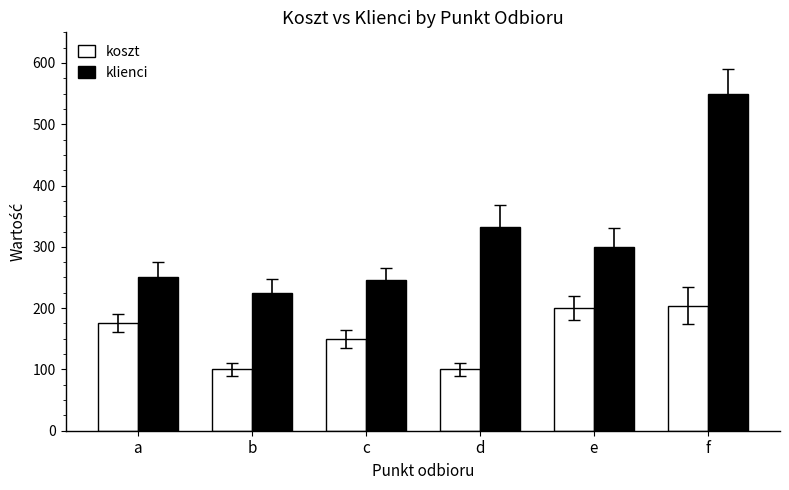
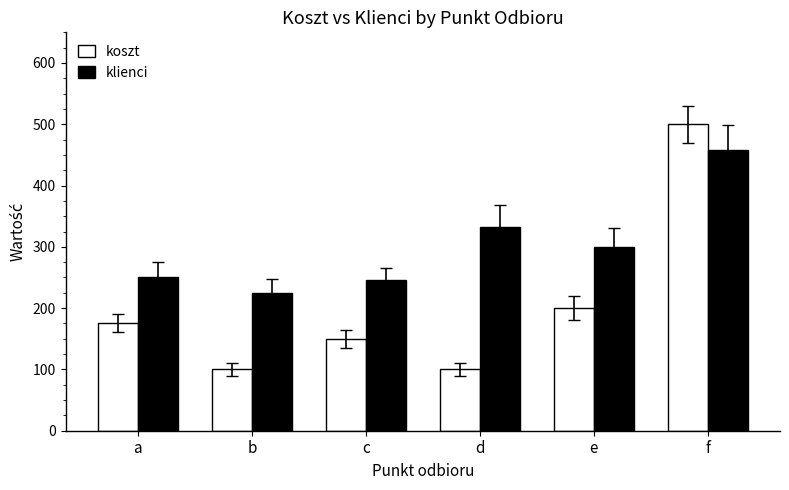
  {
    "koszt": {
      "a": 180,
      "b": 100,
      "c": 150,
      "d": 100,
      "e": 200,
-     "f": 200
+     "f": 500
    },
    "klienci": {
      "a": 250,
      "b": 230,
      "c": 250,
      "d": 330,
      "e": 300,
-     "f": 550
+     "f": 460
    }
  }
